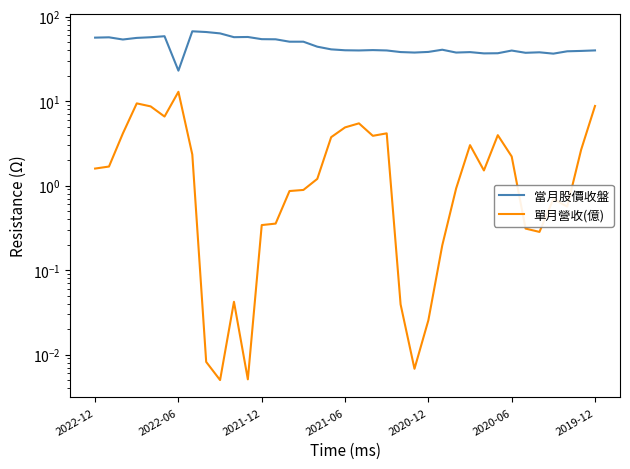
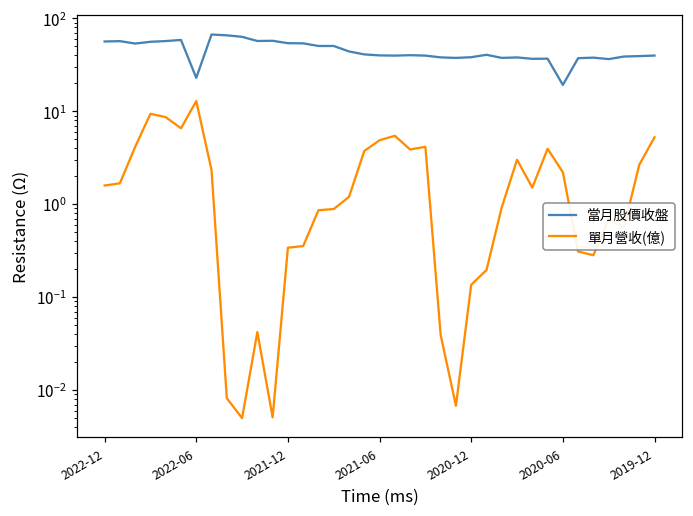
  {
    "當月股價收盤": {
      "2022-12": 60,
      "2022-06": 23,
      "2021-12": 50,
      "2021-06": 40,
      "2020-12": 40,
-     "2020-06": 40,
+     "2020-06": 19,
      "2019-12": 40
    },
    "單月營收(億)": {
      "2022-12": 1.6,
      "2022-06": 13,
      "2021-12": 0.34,
      "2021-06": 5,
-     "2020-12": 0.026,
+     "2020-12": 0.14,
      "2020-06": 2.2,
-     "2019-12": 9
+     "2019-12": 5
    }
  }
